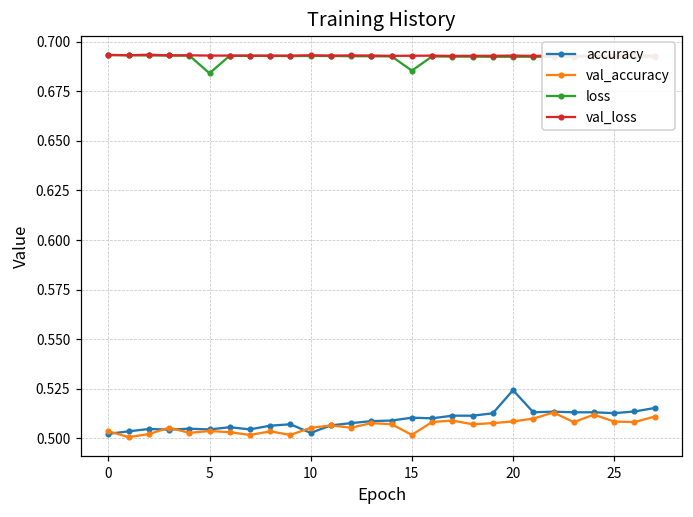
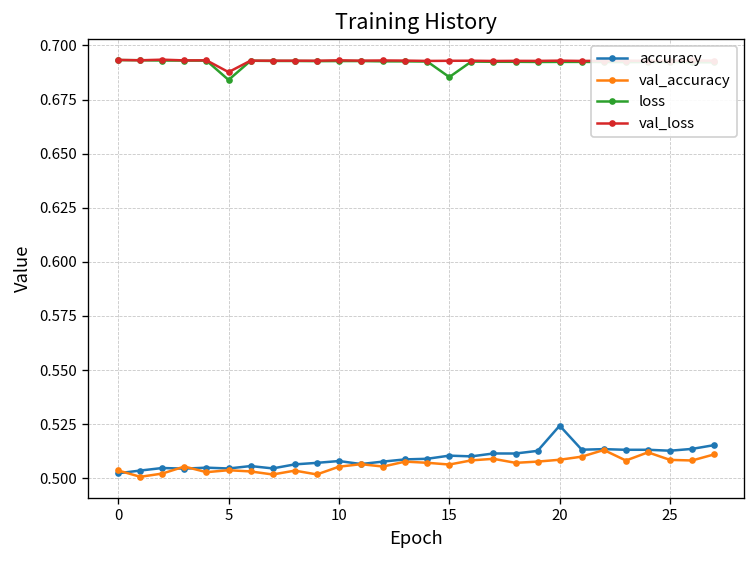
  {
    "accuracy": {
-     "10": 0.503,
+     "10": 0.508,
      "15": 0.510,
      "20": 0.524,
      "25": 0.513
    },
    "val_accuracy": {
      "10": 0.505,
-     "15": 0.502,
+     "15": 0.506,
      "20": 0.509,
      "25": 0.509
    },
    "loss": {
      "5": 0.684,
      "15": 0.685
    },
    "val_loss": {
-     "5": 0.693,
+     "5": 0.688,
      "15": 0.693
    }
  }
